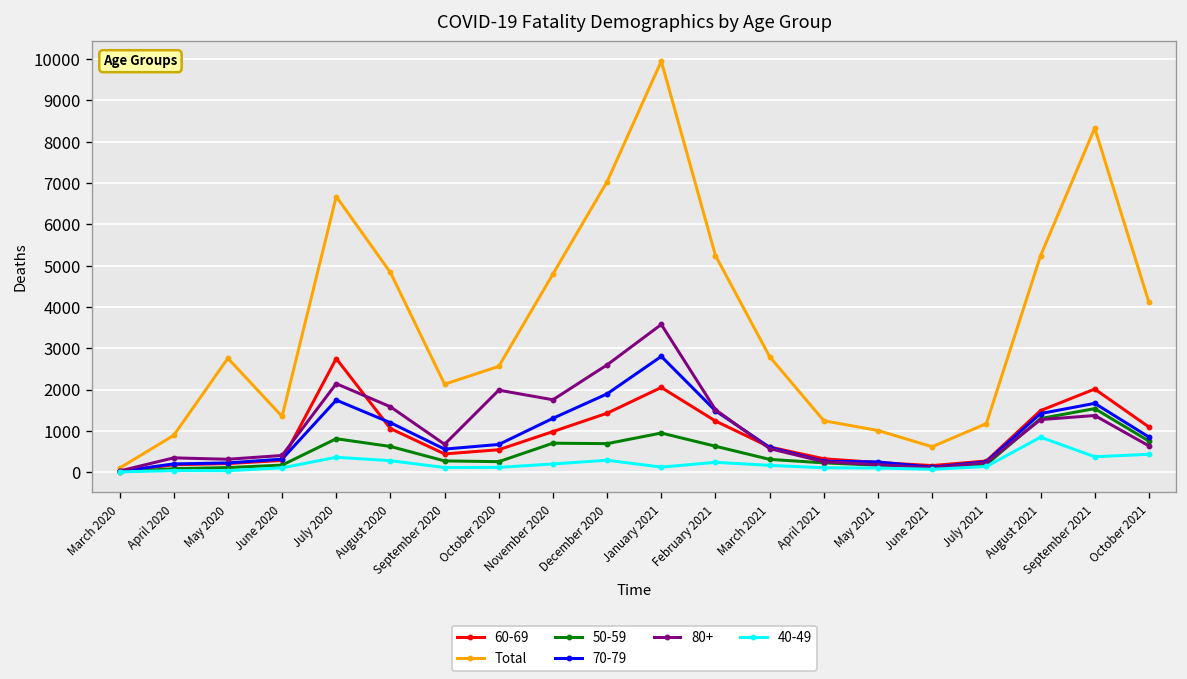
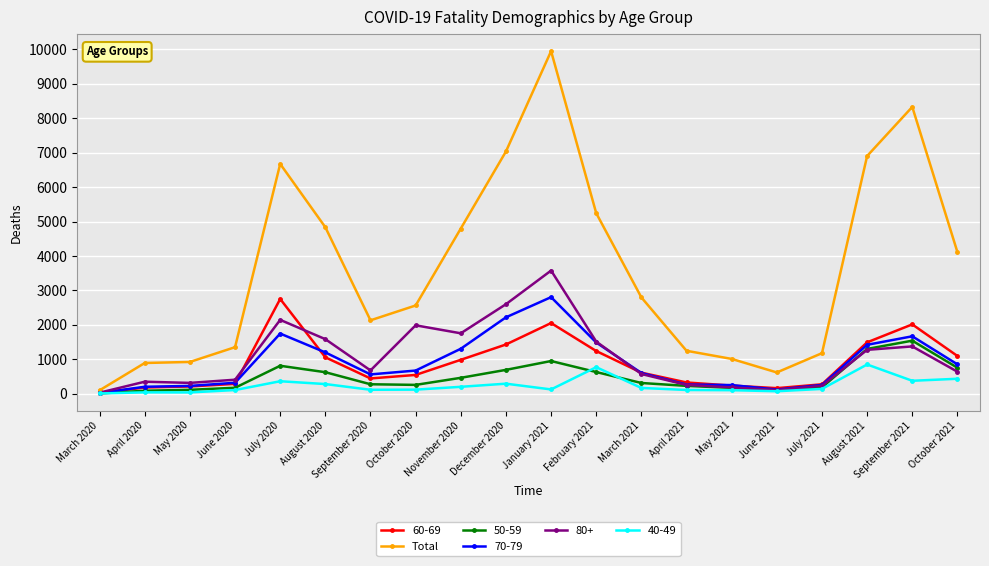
  {
    "60-69": {
      "July 2020": 2800,
      "August 2020": 1100,
      "September 2020": 400,
      "October 2020": 500,
      "November 2020": 1000,
      "December 2020": 1400,
      "January 2021": 2100,
      "February 2021": 1200,
      "September 2021": 2000,
      "October 2021": 1100
    },
    "Total": {
      "April 2020": 900,
-     "May 2020": 2800,
+     "May 2020": 900,
      "June 2020": 1400,
      "July 2020": 6700,
      "August 2020": 4800,
      "September 2020": 2100,
      "October 2020": 2600,
      "November 2020": 4800,
      "December 2020": 7000,
      "January 2021": 10000,
      "February 2021": 5200,
      "March 2021": 2800,
      "April 2021": 1200,
      "May 2021": 1000,
      "June 2021": 600,
      "July 2021": 1200,
-     "August 2021": 5200,
+     "August 2021": 6900,
      "September 2021": 8300,
      "October 2021": 4100
    },
    "50-59": {
      "May 2020": 100,
      "July 2020": 800,
      "August 2020": 600,
      "September 2020": 300,
      "October 2020": 300,
-     "November 2020": 700,
+     "November 2020": 500,
      "December 2020": 700,
      "January 2021": 1000,
      "February 2021": 600,
      "March 2021": 300,
      "September 2021": 1500,
      "October 2021": 800
    },
    "70-79": {
      "July 2020": 1700,
      "August 2020": 1200,
      "September 2020": 600,
      "October 2020": 700,
      "November 2020": 1300,
-     "December 2020": 1900,
+     "December 2020": 2200,
      "January 2021": 2800,
      "September 2021": 1700,
      "October 2021": 900
    },
    "80+": {
      "April 2020": 400,
      "May 2020": 300,
      "June 2020": 400,
      "July 2020": 2100,
      "August 2020": 1600,
      "September 2020": 700,
      "October 2020": 2000,
      "November 2020": 1800,
      "December 2020": 2600,
      "January 2021": 3600,
      "September 2021": 1400,
      "October 2021": 600
    },
    "40-49": {
      "May 2020": 0,
      "July 2020": 400,
      "August 2020": 300,
      "September 2020": 100,
      "October 2020": 100,
      "November 2020": 200,
      "December 2020": 300,
      "January 2021": 100,
-     "February 2021": 200,
+     "February 2021": 800,
      "March 2021": 200,
      "April 2021": 100,
      "August 2021": 900,
      "September 2021": 400,
      "October 2021": 400
    }
  }
